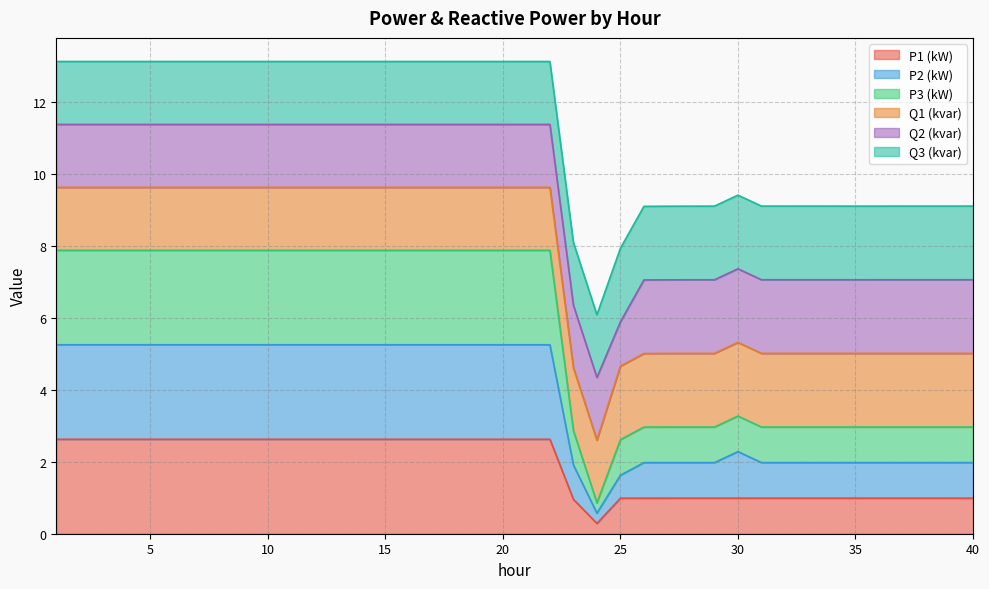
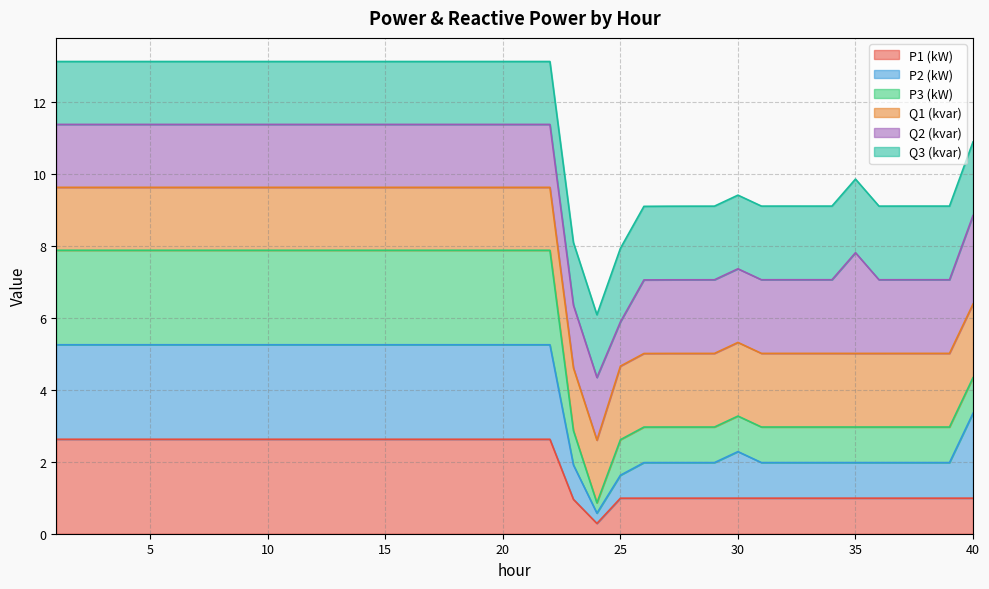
  {
    "P2 (kW)": {
      "5": 2.6,
      "10": 2.6,
      "15": 2.6,
      "20": 2.6,
      "25": 0.6,
      "30": 1.3,
      "35": 1.0,
-     "40": 1.0
+     "40": 2.4
    },
    "Q2 (kvar)": {
      "5": 1.7,
      "10": 1.7,
      "15": 1.7,
      "20": 1.7,
      "25": 1.2,
      "30": 2.0,
-     "35": 2.0,
-     "40": 2.0
+     "35": 2.8,
+     "40": 2.5
    }
  }
